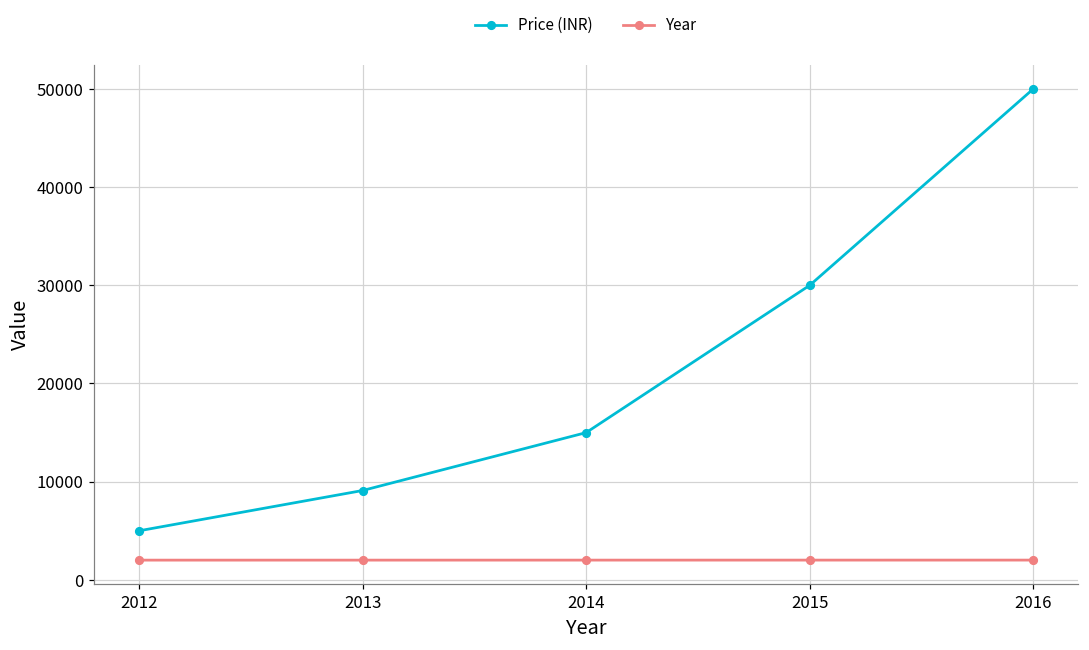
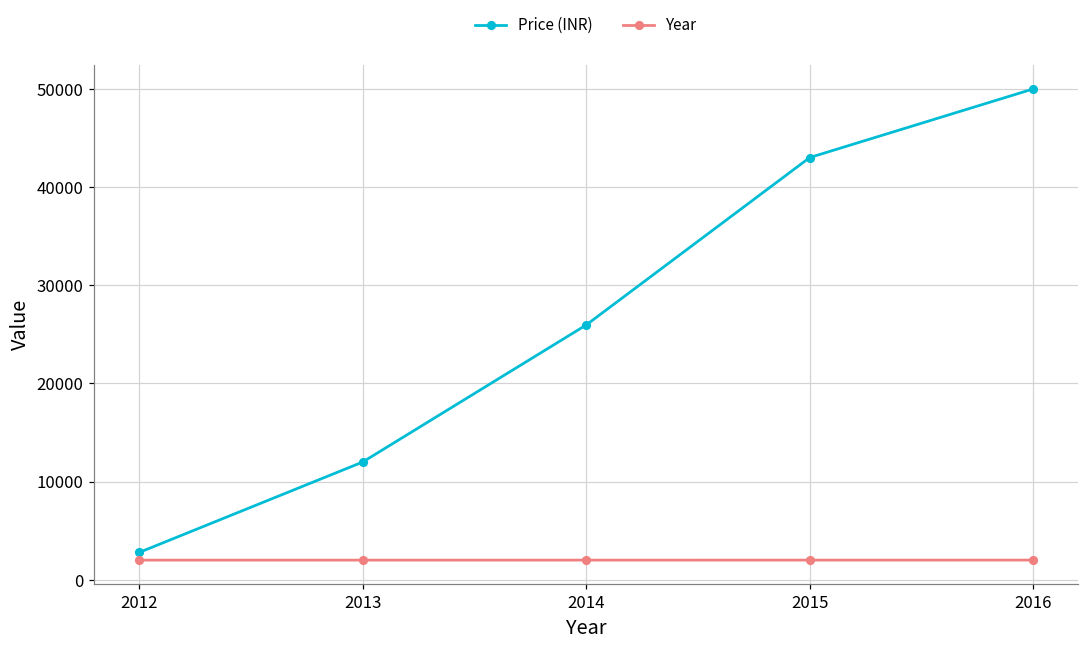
  {
    "Price (INR)": {
-     "2012": 5000,
-     "2013": 9000,
-     "2014": 15000,
-     "2015": 30000,
+     "2012": 3000,
+     "2013": 12000,
+     "2014": 26000,
+     "2015": 43000,
      "2016": 50000
    },
    "Year": {
      "2012": 2000,
      "2013": 2000,
      "2014": 2000,
      "2015": 2000,
      "2016": 2000
    }
  }
